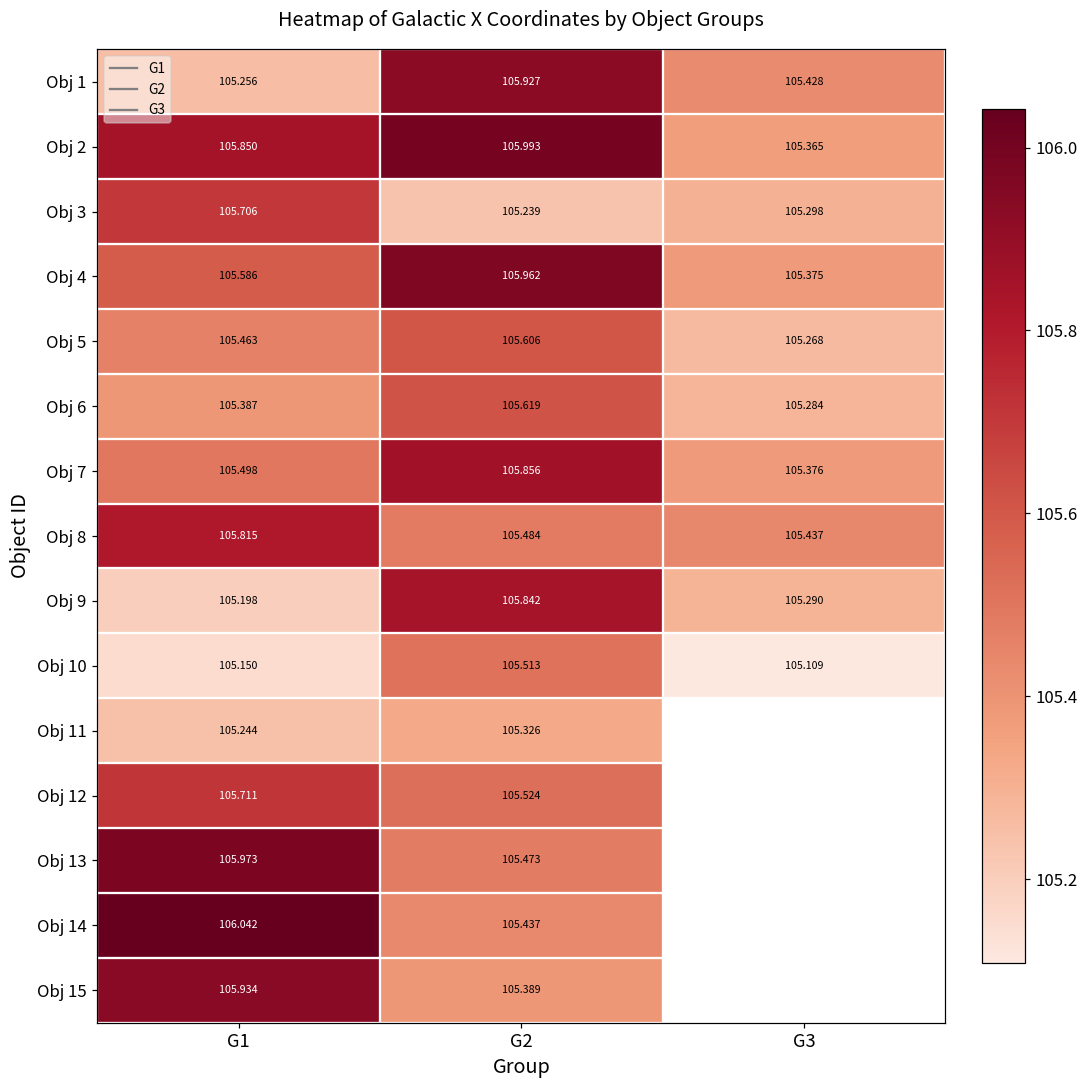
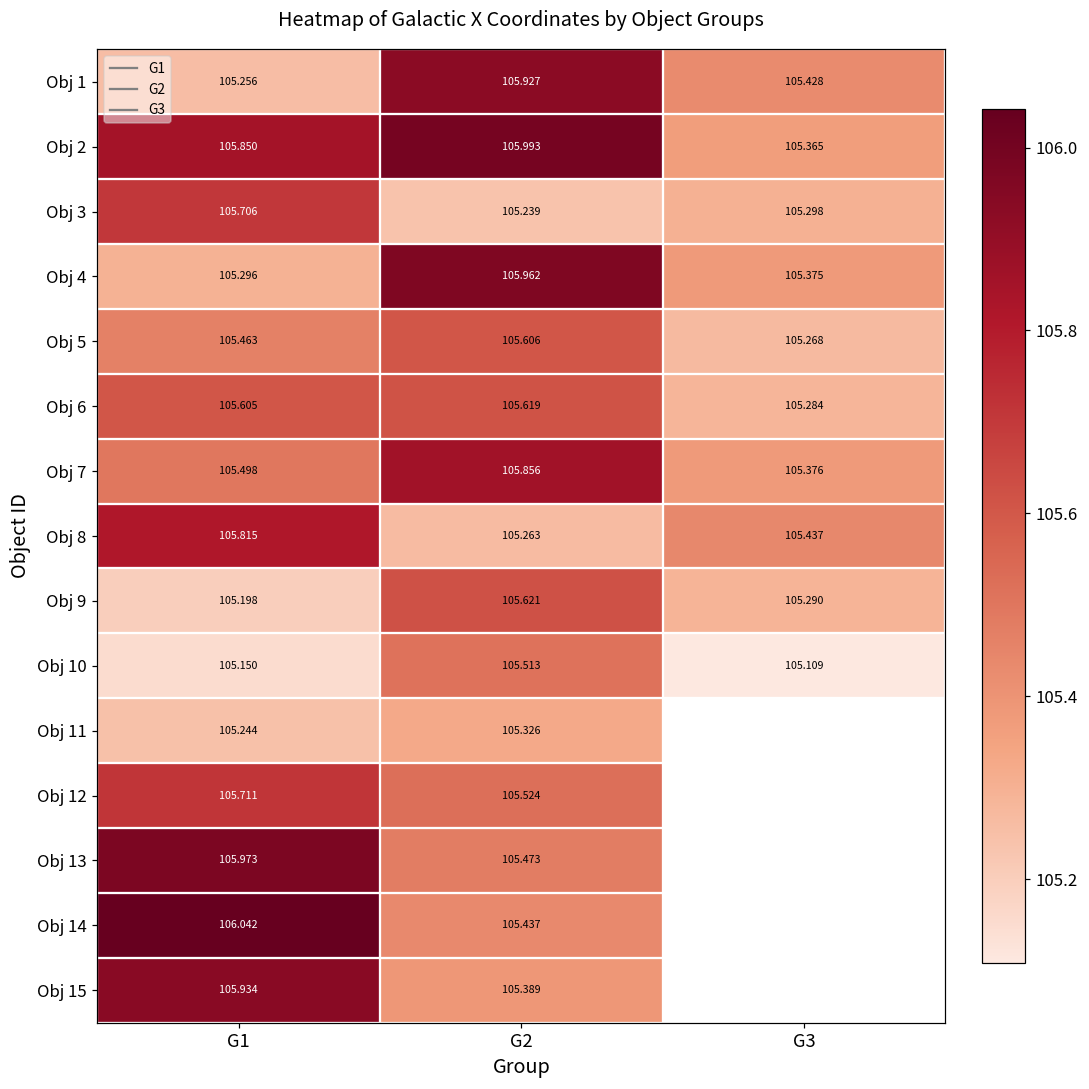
  {
    "Obj 1": {
      "G1": 105.256,
      "G2": 105.927,
      "G3": 105.428
    },
    "Obj 2": {
      "G1": 105.850,
      "G2": 105.993,
      "G3": 105.365
    },
    "Obj 3": {
      "G1": 105.706,
      "G2": 105.239,
      "G3": 105.298
    },
    "Obj 4": {
-     "G1": 105.586,
+     "G1": 105.296,
      "G2": 105.962,
      "G3": 105.375
    },
    "Obj 5": {
      "G1": 105.463,
      "G2": 105.606,
      "G3": 105.268
    },
    "Obj 6": {
-     "G1": 105.387,
+     "G1": 105.605,
      "G2": 105.619,
      "G3": 105.284
    },
    "Obj 7": {
      "G1": 105.498,
      "G2": 105.856,
      "G3": 105.376
    },
    "Obj 8": {
      "G1": 105.815,
-     "G2": 105.484,
+     "G2": 105.263,
      "G3": 105.437
    },
    "Obj 9": {
      "G1": 105.198,
-     "G2": 105.842,
+     "G2": 105.621,
      "G3": 105.290
    },
    "Obj 10": {
      "G1": 105.150,
      "G2": 105.513,
      "G3": 105.109
    },
    "Obj 11": {
      "G1": 105.244,
      "G2": 105.326
    },
    "Obj 12": {
      "G1": 105.711,
      "G2": 105.524
    },
    "Obj 13": {
      "G1": 105.973,
      "G2": 105.473
    },
    "Obj 14": {
      "G1": 106.042,
      "G2": 105.437
    },
    "Obj 15": {
      "G1": 105.934,
      "G2": 105.389
    }
  }
